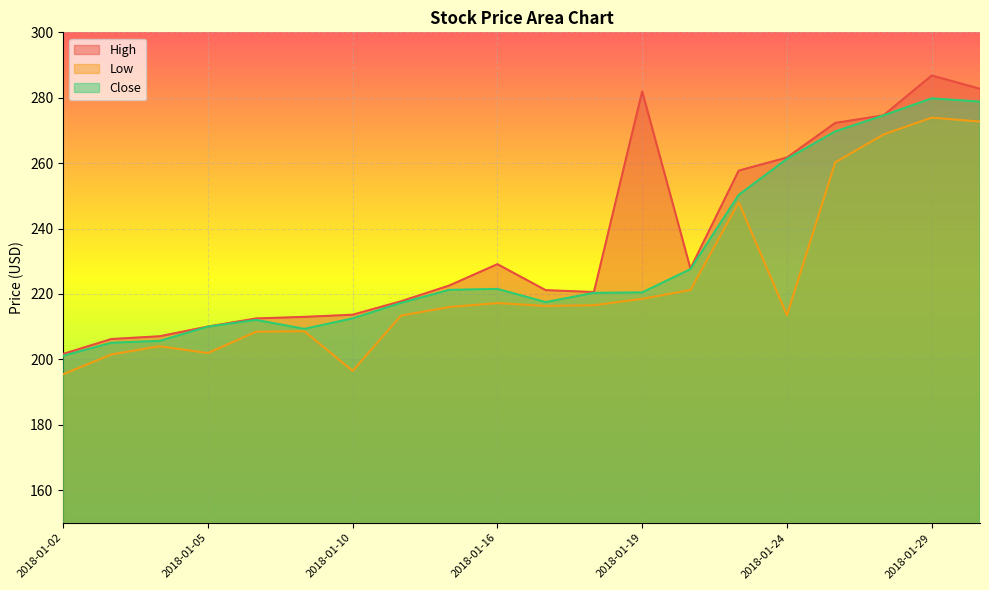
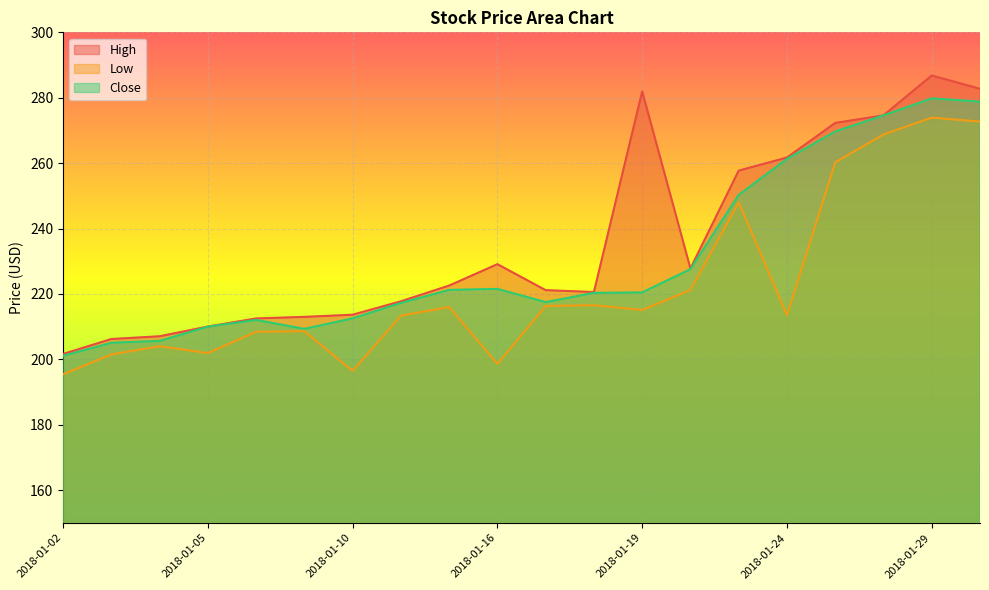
  {
    "High": {
      "2018-01-10": 214,
      "2018-01-16": 229,
      "2018-01-19": 282,
      "2018-01-29": 287
    },
    "Low": {
      "2018-01-02": 195,
      "2018-01-05": 202,
      "2018-01-10": 196,
-     "2018-01-16": 217,
-     "2018-01-19": 219,
+     "2018-01-16": 199,
+     "2018-01-19": 215,
      "2018-01-24": 213,
      "2018-01-29": 274
    },
    "Close": {
      "2018-01-10": 213,
      "2018-01-16": 222,
      "2018-01-19": 220,
      "2018-01-29": 280
    }
  }
